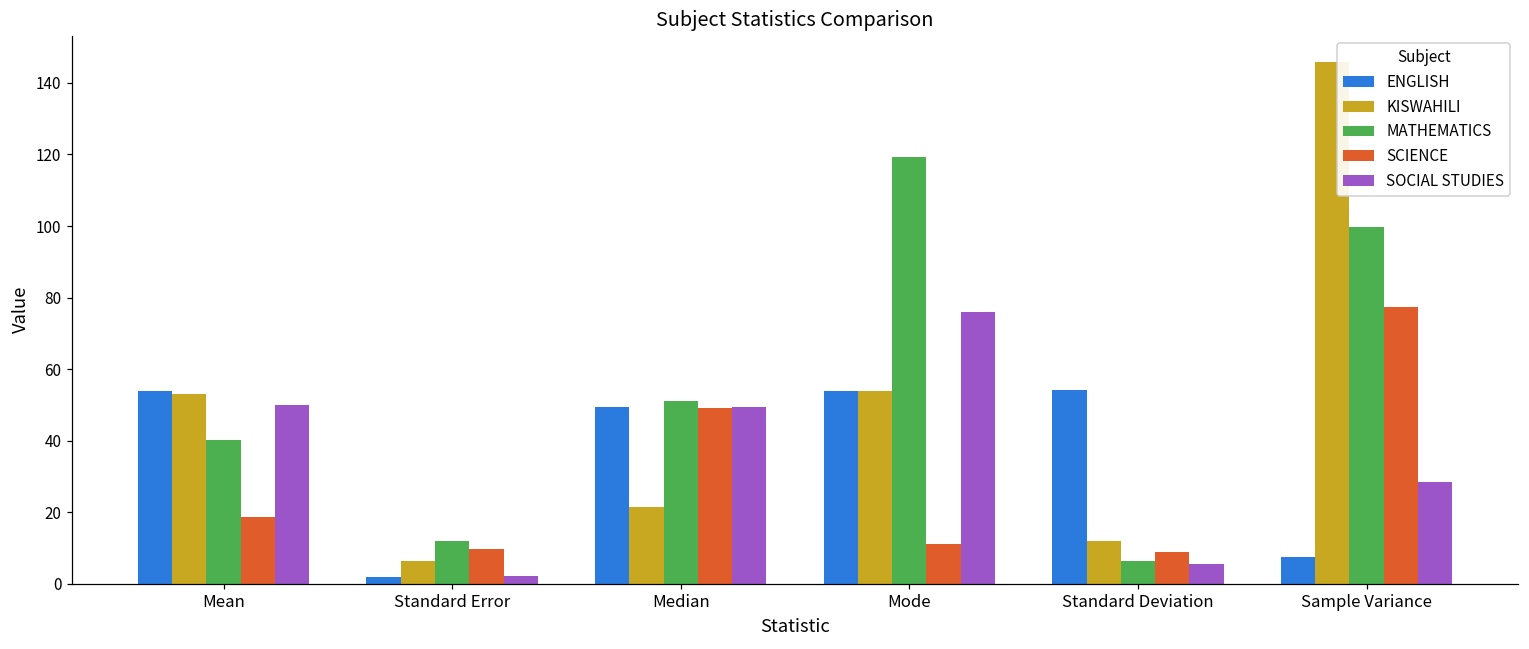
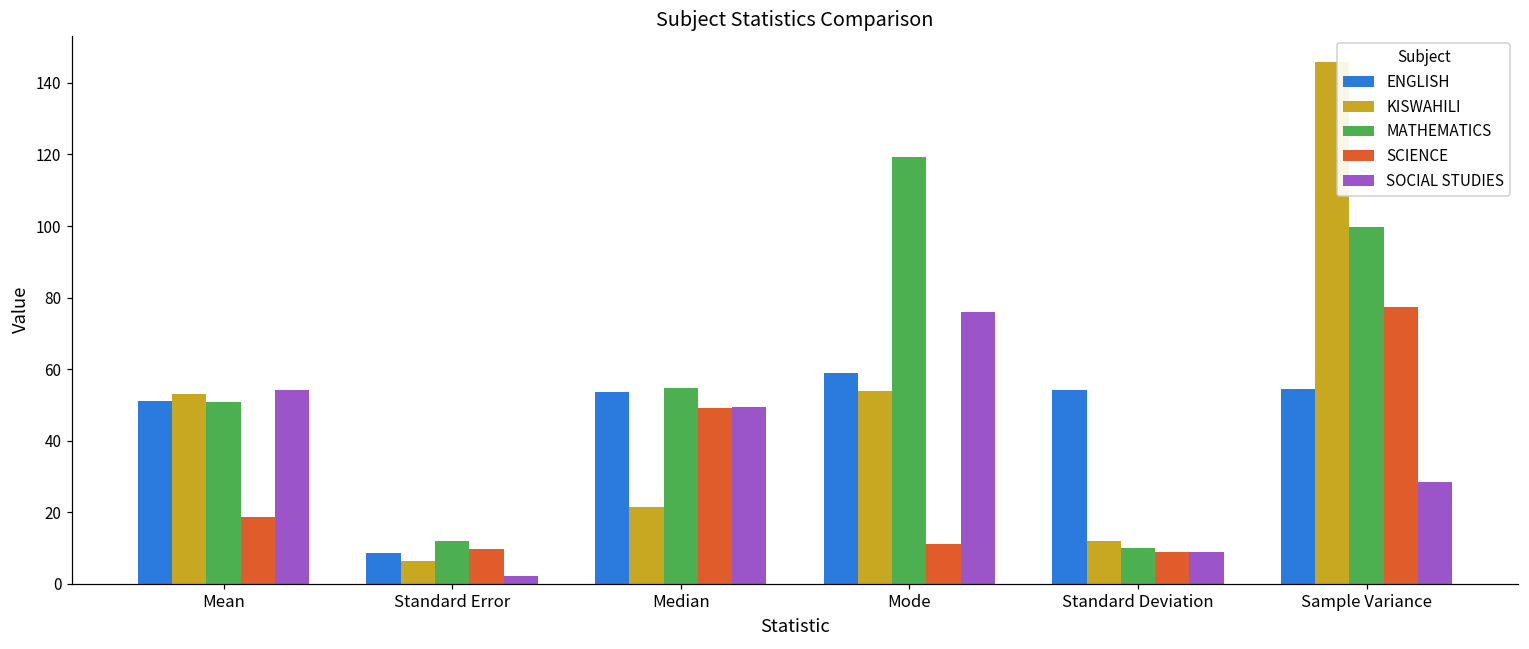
  {
    "ENGLISH": {
-     "Mean": 54,
-     "Standard Error": 2,
-     "Median": 49,
-     "Mode": 54,
+     "Mean": 51,
+     "Standard Error": 9,
+     "Median": 54,
+     "Mode": 59,
      "Standard Deviation": 54,
-     "Sample Variance": 8
+     "Sample Variance": 54
    },
    "KISWAHILI": {
      "Mean": 53,
      "Standard Error": 6,
      "Median": 21,
      "Mode": 54,
      "Standard Deviation": 12,
      "Sample Variance": 146
    },
    "MATHEMATICS": {
-     "Mean": 40,
+     "Mean": 51,
      "Standard Error": 12,
-     "Median": 51,
+     "Median": 55,
      "Mode": 119,
-     "Standard Deviation": 6,
+     "Standard Deviation": 10,
      "Sample Variance": 100
    },
    "SCIENCE": {
      "Mean": 19,
      "Standard Error": 10,
      "Median": 49,
      "Mode": 11,
      "Standard Deviation": 9,
      "Sample Variance": 77
    },
    "SOCIAL STUDIES": {
-     "Mean": 50,
+     "Mean": 54,
      "Standard Error": 2,
      "Median": 50,
      "Mode": 76,
-     "Standard Deviation": 6,
+     "Standard Deviation": 9,
      "Sample Variance": 28
    }
  }
